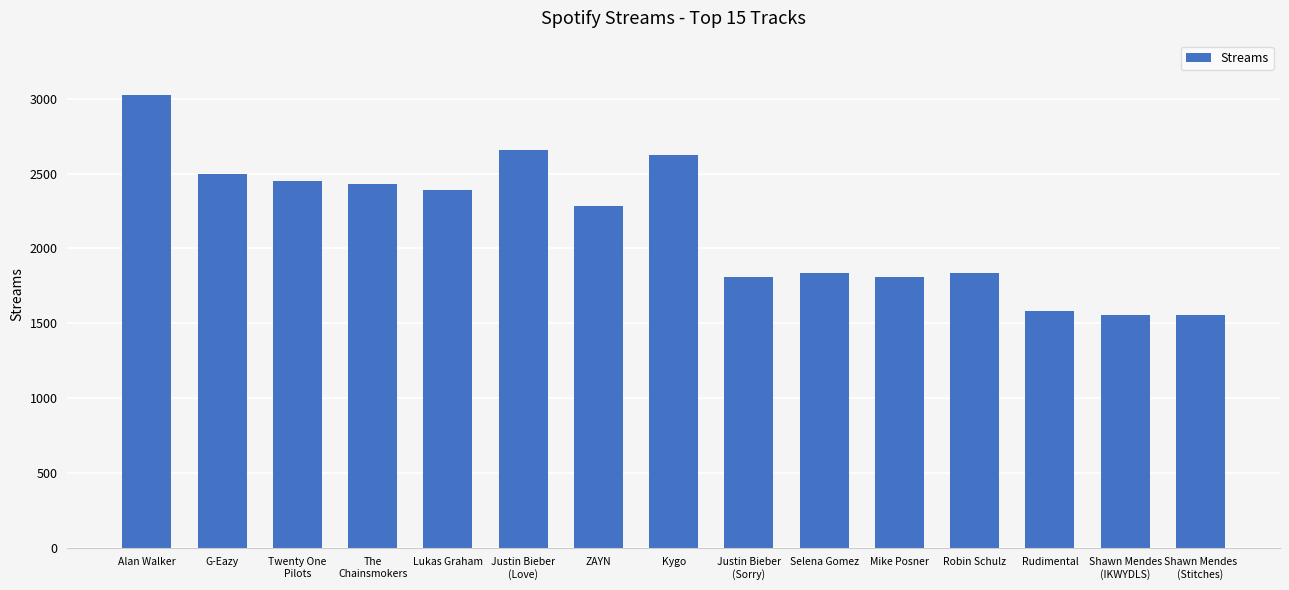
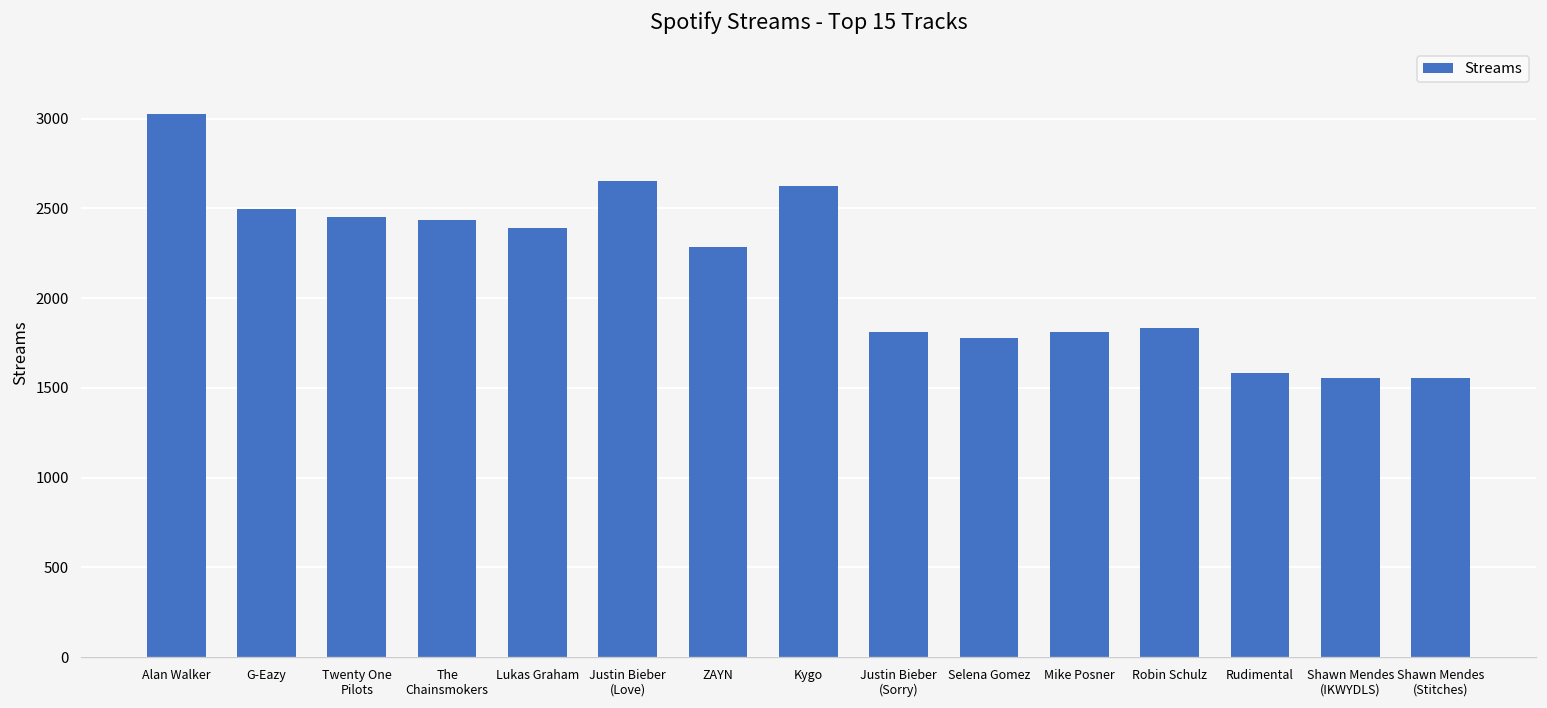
  {
    "Alan Walker": 3030,
    "G-Eazy": 2500,
    "Twenty One Pilots": 2450,
    "The Chainsmokers": 2430,
    "Lukas Graham": 2390,
    "Justin Bieber (Love)": 2660,
    "ZAYN": 2290,
    "Kygo": 2630,
    "Justin Bieber (Sorry)": 1810,
-   "Selena Gomez": 1840,
+   "Selena Gomez": 1780,
    "Mike Posner": 1810,
    "Robin Schulz": 1830,
    "Rudimental": 1590,
    "Shawn Mendes (IKWYDLS)": 1560,
    "Shawn Mendes (Stitches)": 1550
  }
